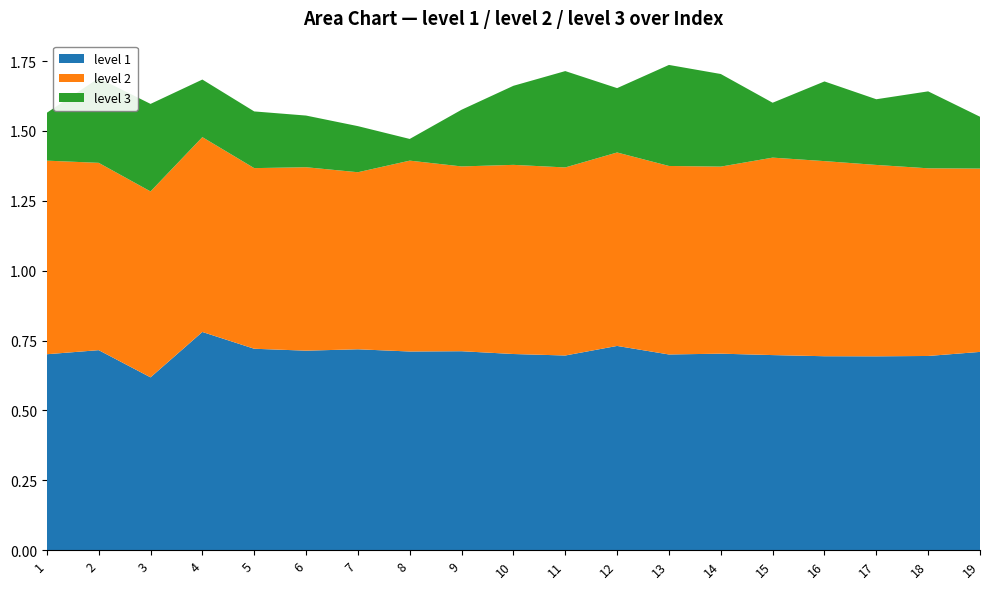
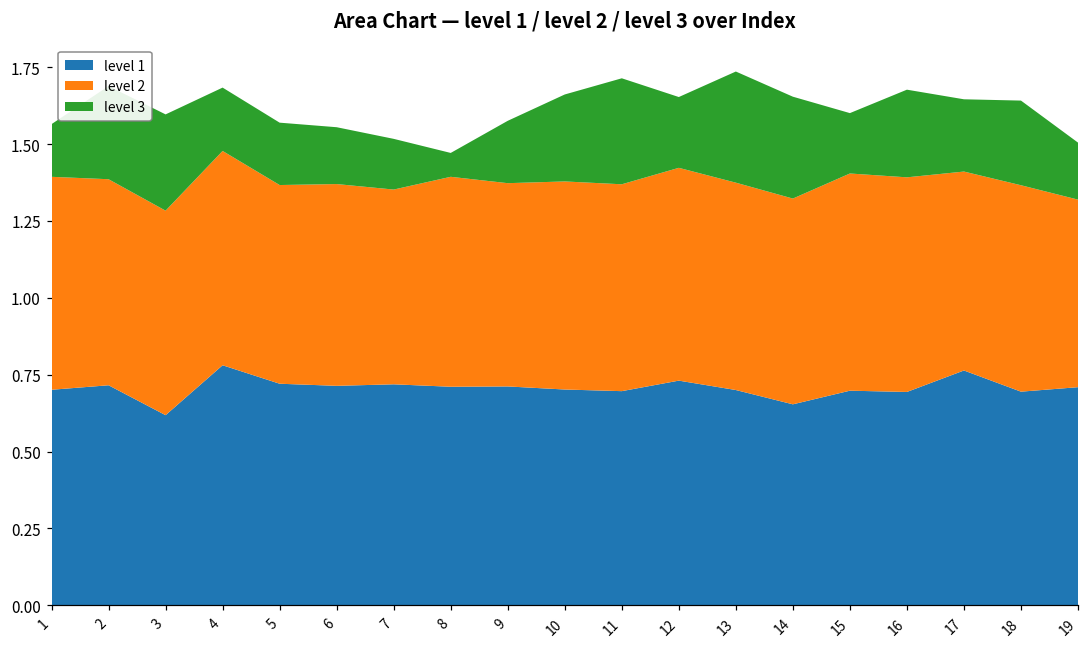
  {
    "level 1": {
-     "14": 0.70,
-     "17": 0.69
+     "14": 0.65,
+     "17": 0.76
    },
    "level 2": {
-     "17": 0.68,
-     "19": 0.66
+     "17": 0.65,
+     "19": 0.61
    },
    "level 3": {
      "1": 0.17,
      "3": 0.31,
      "4": 0.21,
      "5": 0.20,
      "6": 0.18,
      "7": 0.16,
      "8": 0.08,
      "9": 0.20,
      "10": 0.28,
      "11": 0.34,
      "12": 0.23,
      "13": 0.36,
      "14": 0.33,
      "15": 0.20,
      "16": 0.29,
      "17": 0.24,
      "18": 0.28,
      "19": 0.19
    }
  }
